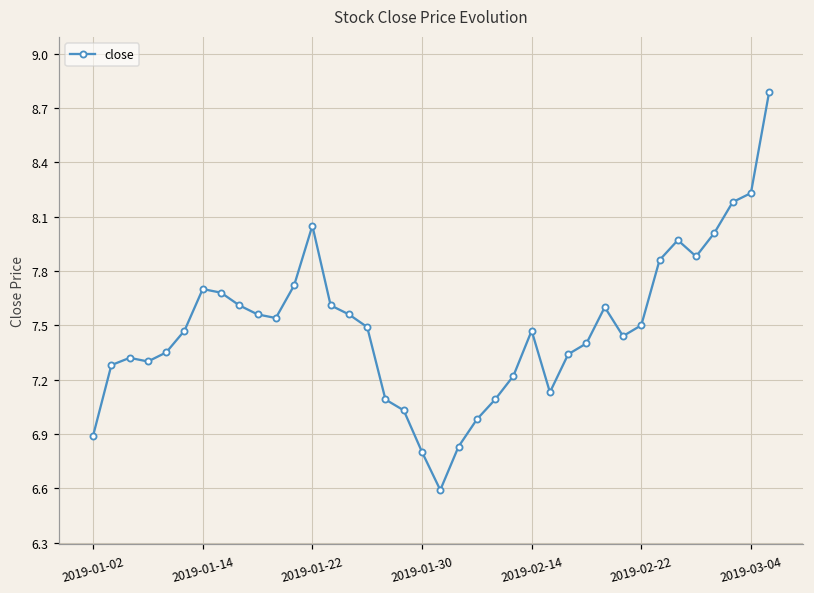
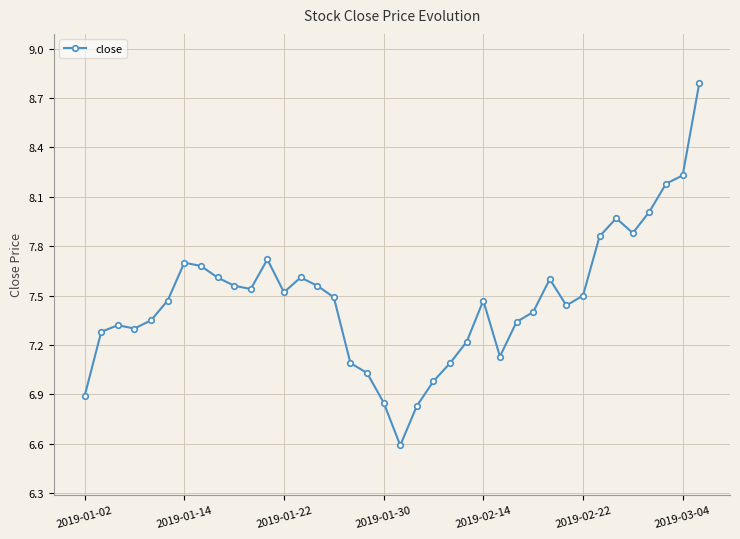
  {
    "2019-01-02": 6.89,
    "2019-01-14": 7.70,
-   "2019-01-22": 8.05,
-   "2019-01-30": 6.80,
+   "2019-01-22": 7.52,
+   "2019-01-30": 6.85,
    "2019-02-14": 7.47,
    "2019-02-22": 7.50,
    "2019-03-04": 8.23
  }
